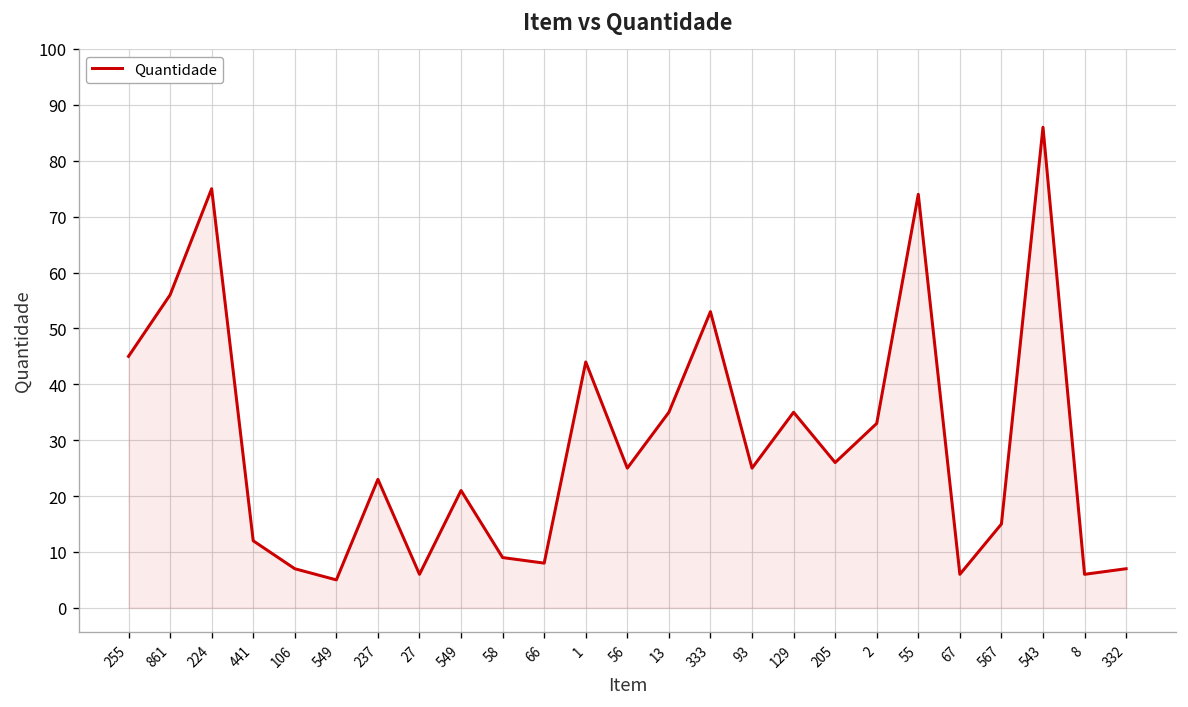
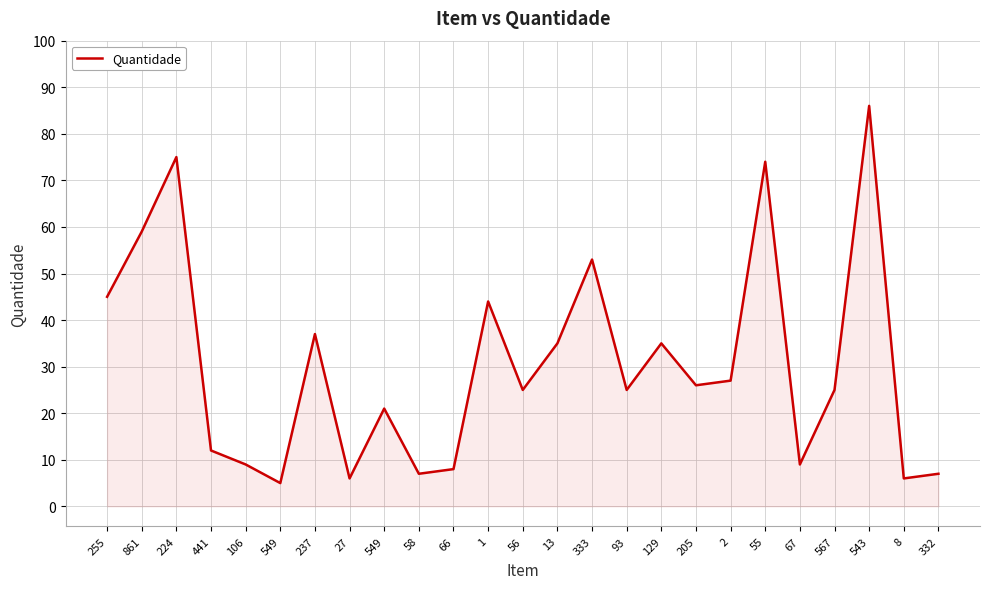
  {
    "255": 45,
-   "861": 56,
+   "861": 59,
    "224": 75,
    "441": 12,
-   "106": 7,
-   "237": 23,
+   "106": 9,
+   "237": 37,
    "27": 6,
-   "58": 9,
+   "58": 7,
    "66": 8,
    "1": 44,
    "56": 25,
    "13": 35,
    "333": 53,
    "93": 25,
    "129": 35,
    "205": 26,
-   "2": 33,
+   "2": 27,
    "55": 74,
-   "67": 6,
-   "567": 15,
+   "67": 9,
+   "567": 25,
    "543": 86,
    "8": 6,
    "332": 7
  }
